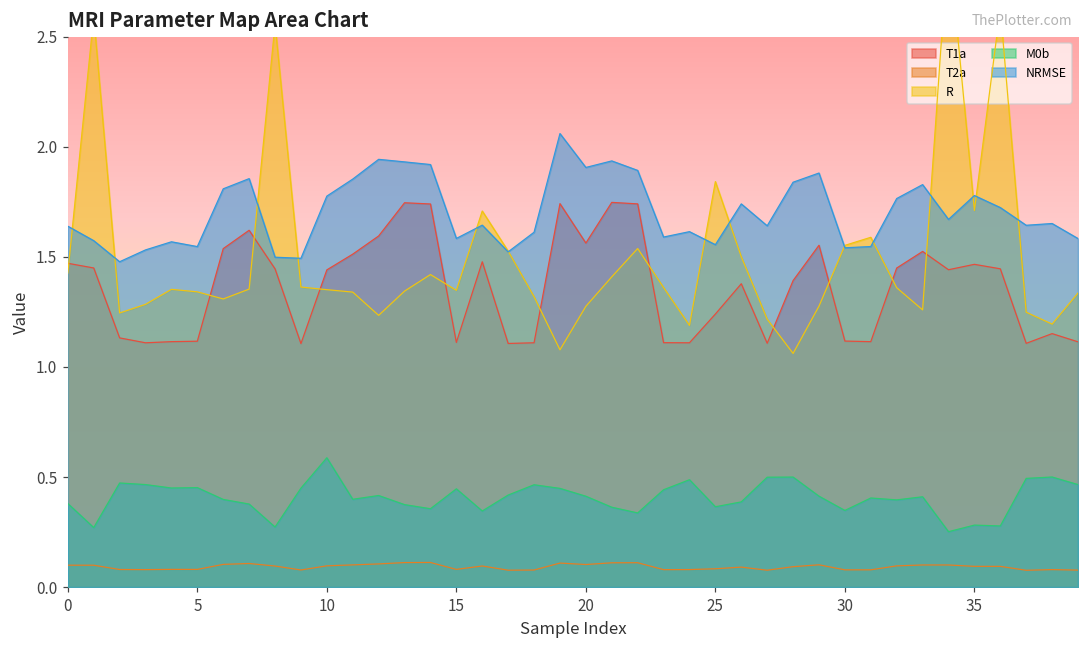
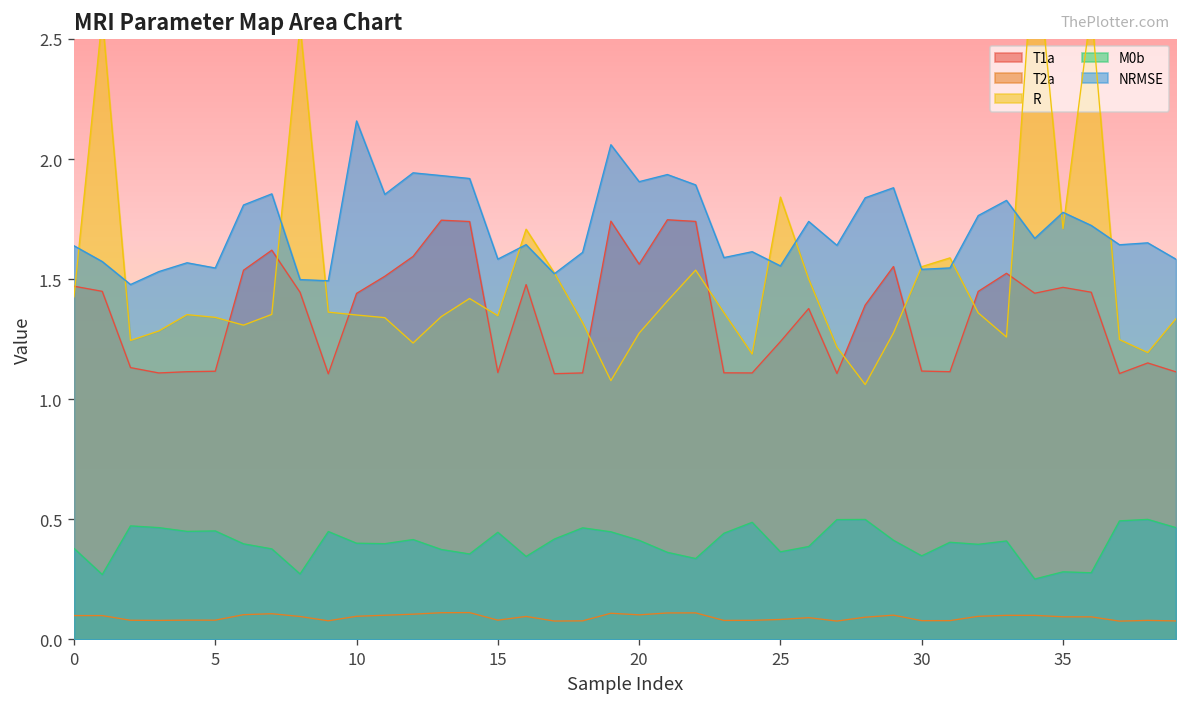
  {
    "R": {
      "0": 1.43,
      "5": 1.34,
      "10": 1.35,
      "15": 1.35,
      "20": 1.28,
      "25": 1.84,
      "35": 1.71
    },
    "M0b": {
      "0": 0.38,
      "5": 0.45,
-     "10": 0.59,
+     "10": 0.40,
      "15": 0.45,
      "20": 0.41,
      "25": 0.36,
      "30": 0.35,
      "35": 0.28
    },
    "NRMSE": {
      "0": 1.64,
      "5": 1.55,
-     "10": 1.78,
+     "10": 2.16,
      "15": 1.58,
      "20": 1.91,
      "25": 1.56,
      "35": 1.78
    }
  }
